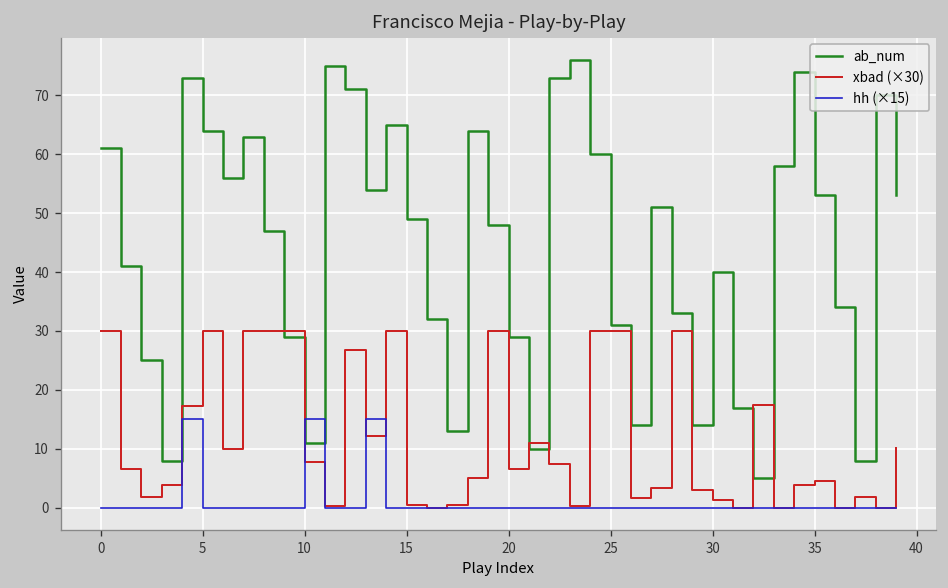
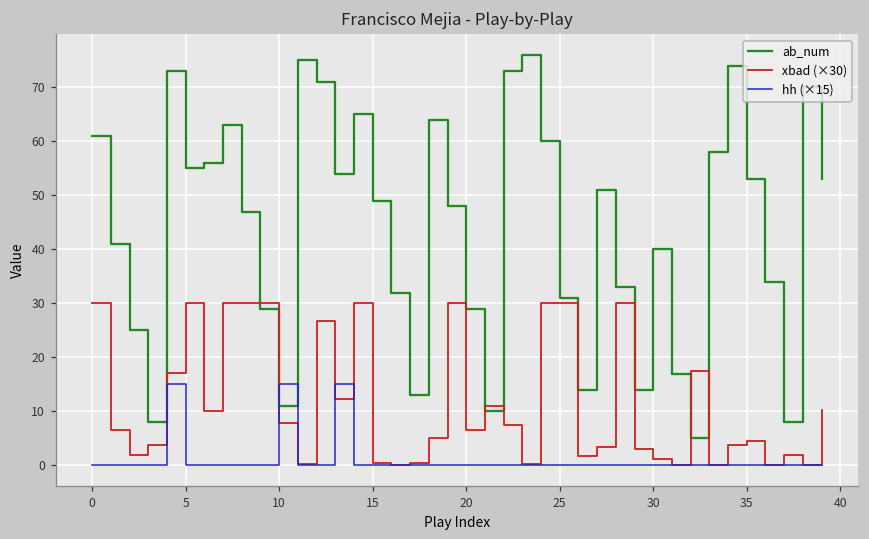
  {
    "ab_num": {
      "0": 61,
-     "5": 64,
+     "5": 55,
      "10": 11,
      "15": 49,
      "20": 29,
      "25": 31,
      "30": 40,
      "35": 53
    },
    "xbad (×30)": {
      "0": 30,
      "5": 30,
      "10": 8,
      "20": 7,
      "25": 30,
      "30": 1,
      "35": 5
    },
    "hh (×15)": {
      "0": 0,
      "5": 0,
      "10": 15,
      "20": 0,
      "25": 0,
      "30": 0,
      "35": 0
    }
  }
